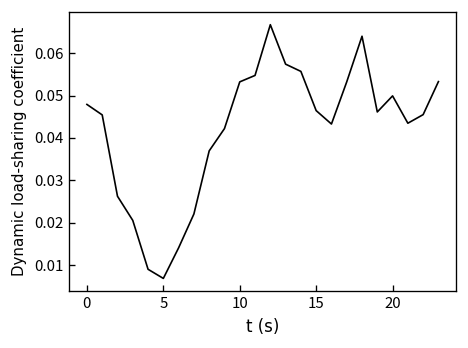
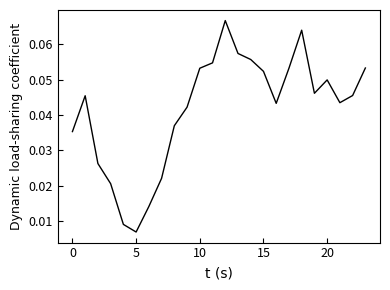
  {
-   "0": 0.048,
+   "0": 0.035,
    "5": 0.007,
    "10": 0.053,
-   "15": 0.046,
+   "15": 0.052,
    "20": 0.050
  }
